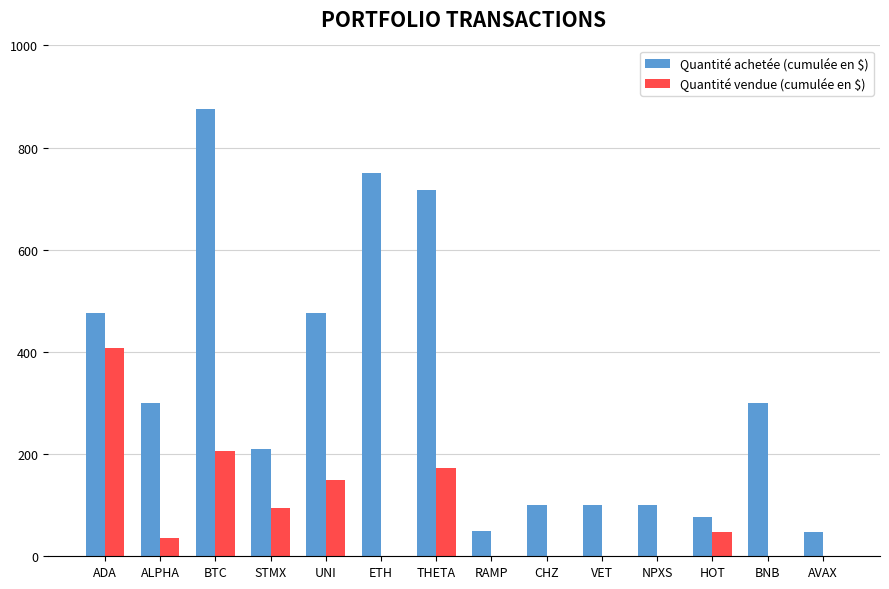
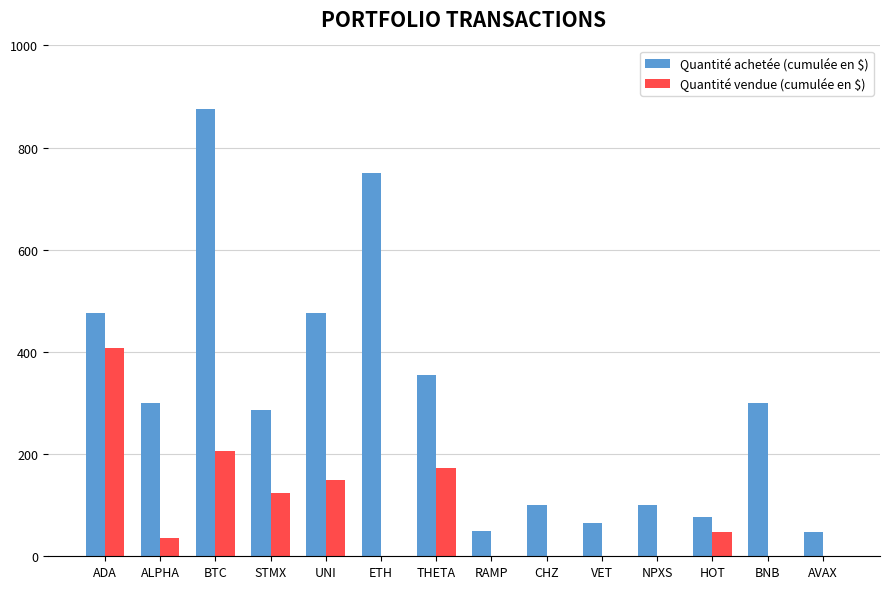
  {
    "Quantité achetée (cumulée en $)": {
      "ADA": 480,
      "ALPHA": 300,
      "BTC": 880,
-     "STMX": 210,
+     "STMX": 290,
      "UNI": 480,
      "ETH": 750,
-     "THETA": 720,
+     "THETA": 350,
      "RAMP": 50,
      "CHZ": 100,
-     "VET": 100,
+     "VET": 60,
      "NPXS": 100,
      "HOT": 80,
      "BNB": 300,
      "AVAX": 50
    },
    "Quantité vendue (cumulée en $)": {
      "ADA": 410,
      "ALPHA": 40,
      "BTC": 210,
-     "STMX": 90,
+     "STMX": 120,
      "UNI": 150,
      "ETH": 0,
      "THETA": 170,
      "RAMP": 0,
      "CHZ": 0,
      "VET": 0,
      "NPXS": 0,
      "HOT": 50,
      "BNB": 0,
      "AVAX": 0
    }
  }
